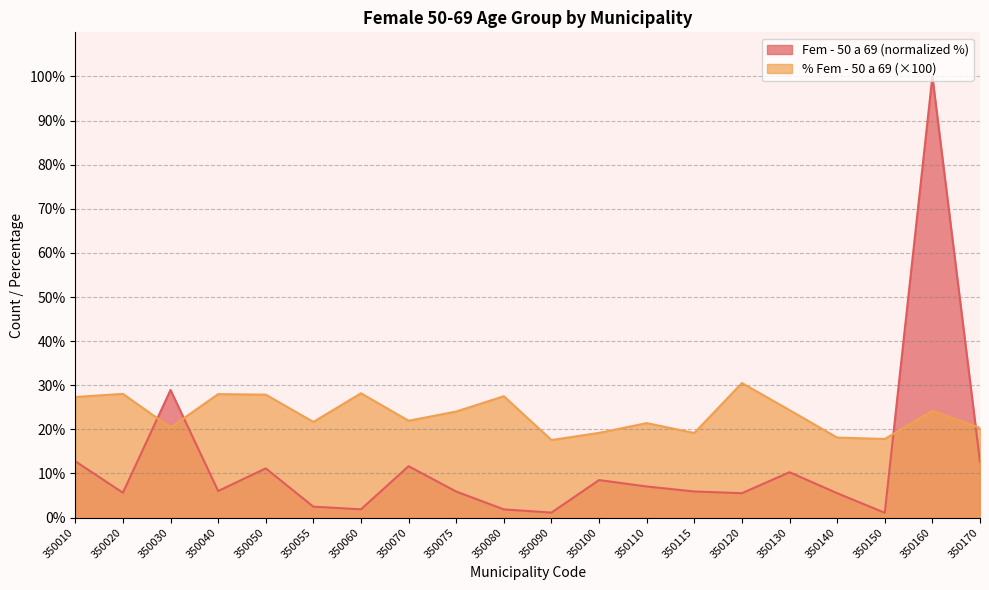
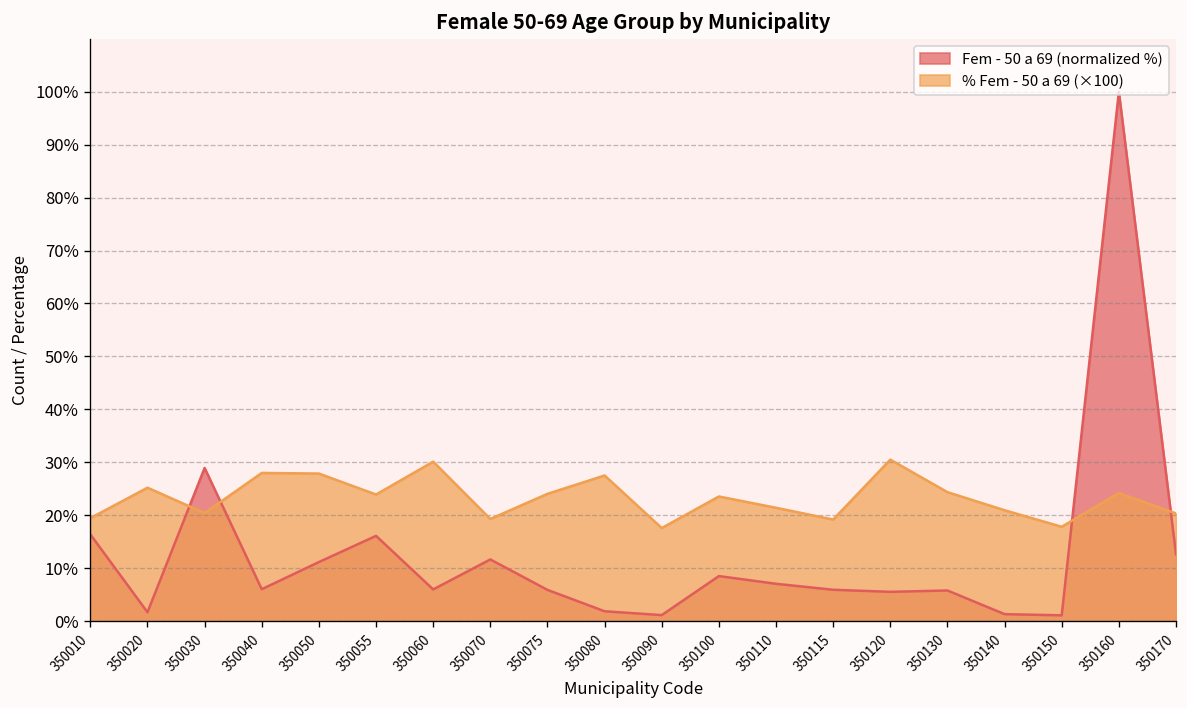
  {
    "Fem - 50 a 69 (normalized %)": {
-     "350010": "13%",
-     "350020": "6%",
+     "350010": "16%",
+     "350020": "2%",
      "350030": "29%",
      "350040": "6%",
      "350050": "11%",
-     "350055": "2%",
-     "350060": "2%",
+     "350055": "16%",
+     "350060": "6%",
      "350070": "12%",
      "350075": "6%",
      "350080": "2%",
      "350090": "1%",
      "350100": "9%",
      "350110": "7%",
      "350115": "6%",
      "350120": "6%",
-     "350130": "10%",
-     "350140": "6%",
+     "350130": "6%",
+     "350140": "1%",
      "350150": "1%",
      "350170": "13%"
    },
    "% Fem - 50 a 69 (×100)": {
-     "350010": "27%",
-     "350020": "28%",
+     "350010": "19%",
+     "350020": "25%",
      "350030": "20%",
      "350040": "28%",
      "350050": "28%",
-     "350055": "22%",
-     "350060": "28%",
-     "350070": "22%",
+     "350055": "24%",
+     "350060": "30%",
+     "350070": "19%",
      "350075": "24%",
      "350080": "28%",
      "350090": "18%",
-     "350100": "19%",
+     "350100": "24%",
      "350110": "21%",
      "350115": "19%",
      "350120": "31%",
      "350130": "24%",
-     "350140": "18%",
+     "350140": "21%",
      "350150": "18%",
      "350160": "24%",
      "350170": "20%"
    }
  }
